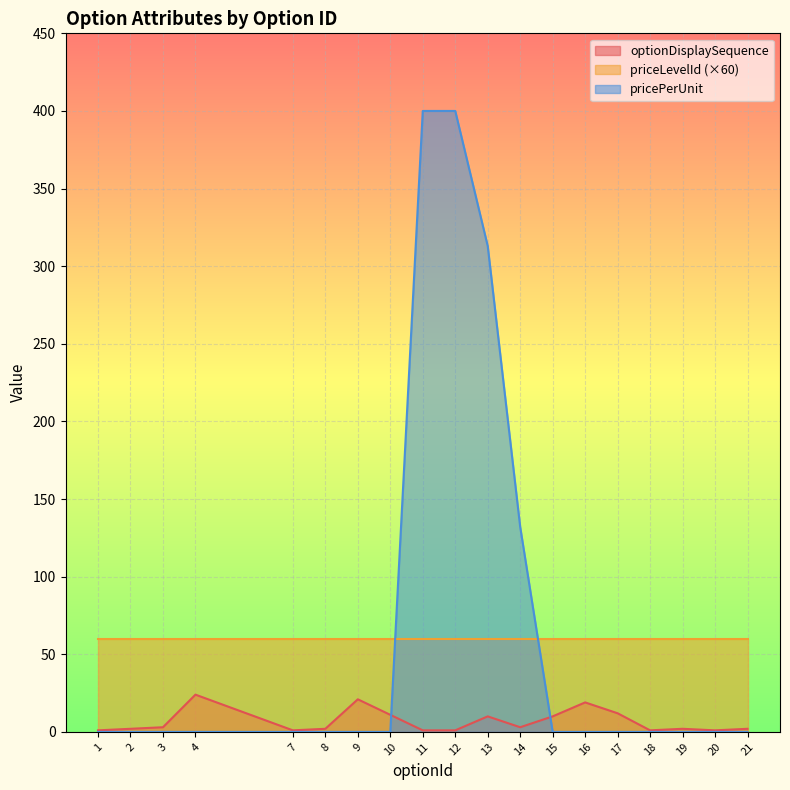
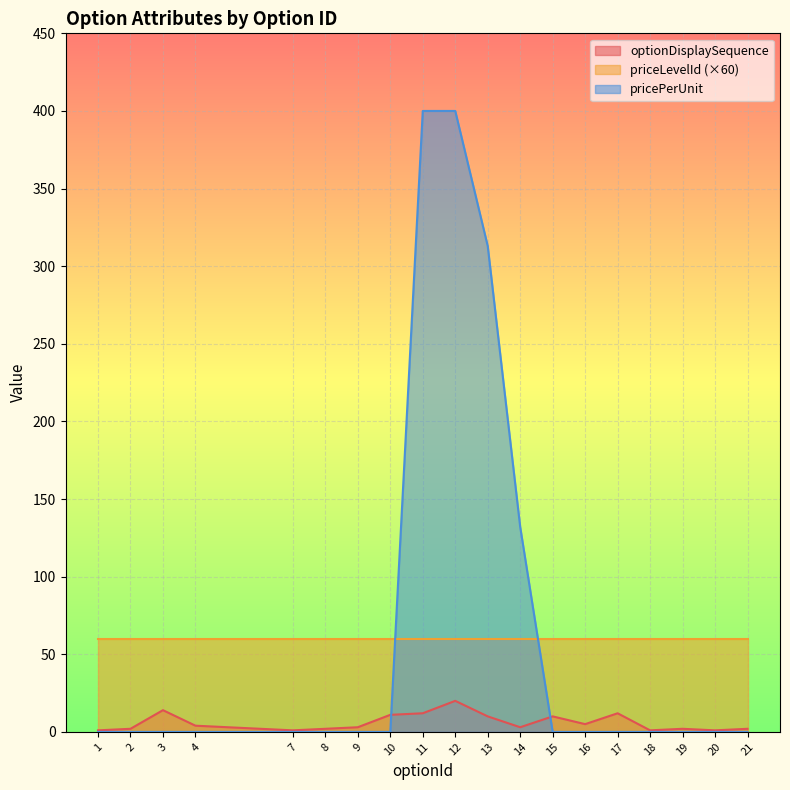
  {
    "optionDisplaySequence": {
      "2": 2,
-     "3": 3,
-     "4": 24,
+     "3": 14,
+     "4": 4,
      "8": 2,
-     "9": 21,
+     "9": 3,
      "10": 11,
-     "11": 1,
-     "12": 1,
+     "11": 12,
+     "12": 20,
      "13": 10,
      "14": 3,
      "15": 10,
-     "16": 19,
+     "16": 5,
      "17": 12,
      "19": 2,
      "21": 2
    },
    "priceLevelId (×60)": {
      "1": 60,
      "2": 60,
      "3": 60,
      "4": 60,
      "7": 60,
      "8": 60,
      "9": 60,
      "10": 60,
      "11": 60,
      "12": 60,
      "13": 60,
      "14": 60,
      "15": 60,
      "16": 60,
      "17": 60,
      "18": 60,
      "19": 60,
      "20": 60,
      "21": 60
    },
    "pricePerUnit": {
      "2": 0,
      "3": 0,
      "4": 0,
      "8": 0,
      "9": 0,
      "10": 0,
      "11": 400,
      "12": 400,
      "13": 313,
      "14": 132,
      "15": 0,
      "16": 0,
      "17": 0,
      "19": 0,
      "21": 0
    }
  }
